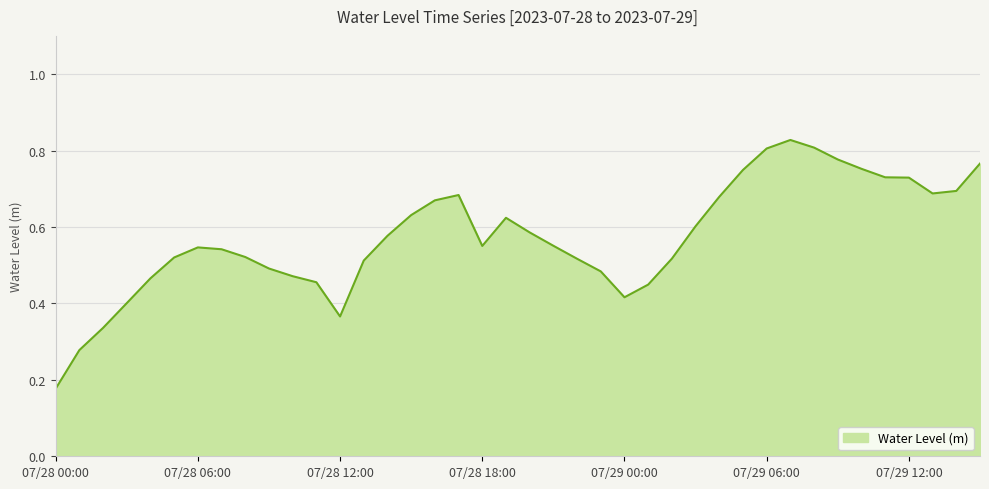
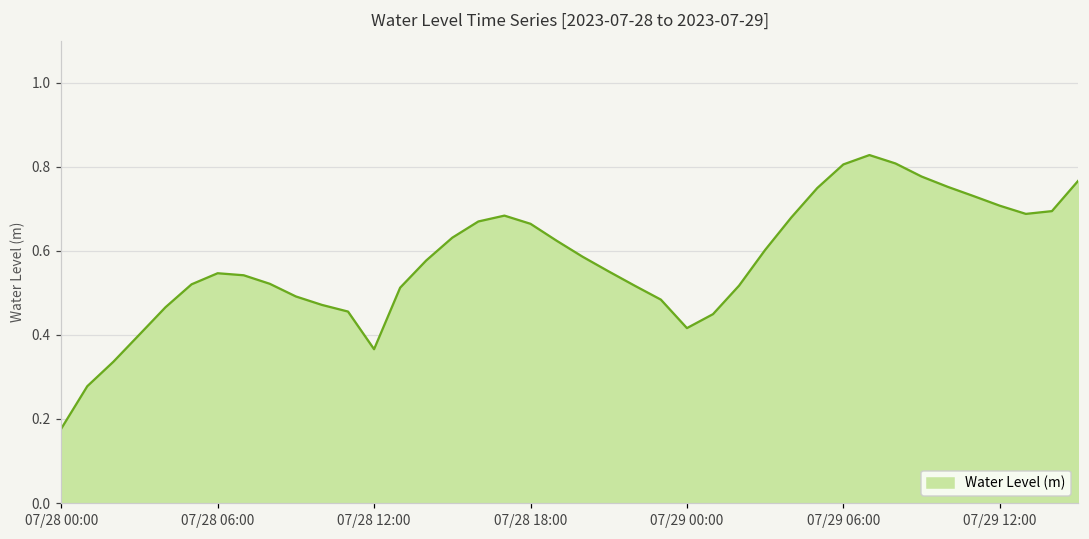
  {
    "07/28 00:00": 0.18,
    "07/28 06:00": 0.55,
    "07/28 12:00": 0.37,
-   "07/28 18:00": 0.55,
+   "07/28 18:00": 0.66,
    "07/29 00:00": 0.42,
    "07/29 06:00": 0.81,
-   "07/29 12:00": 0.73
+   "07/29 12:00": 0.71
  }
